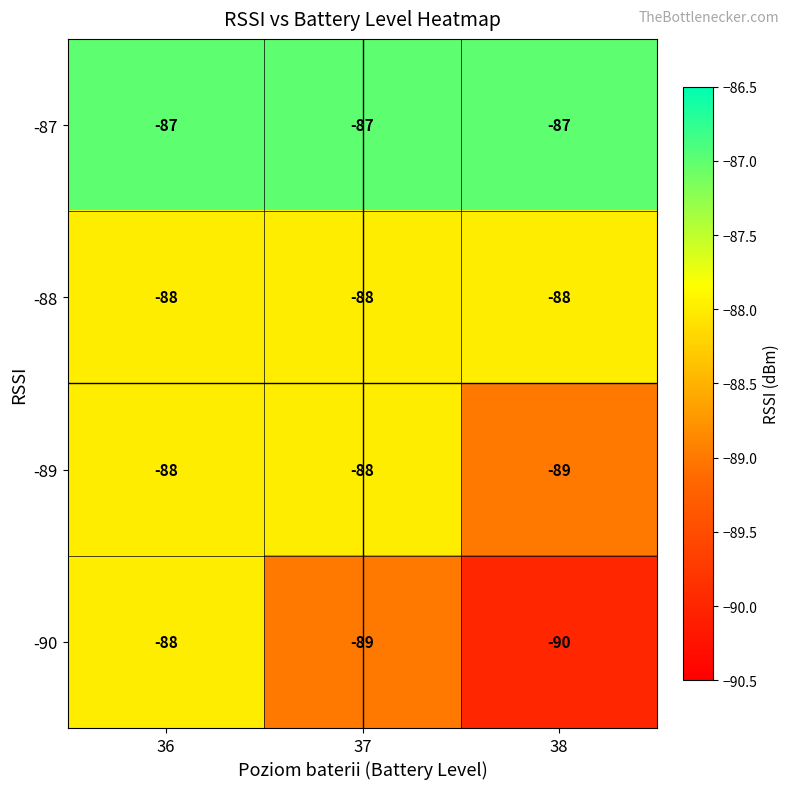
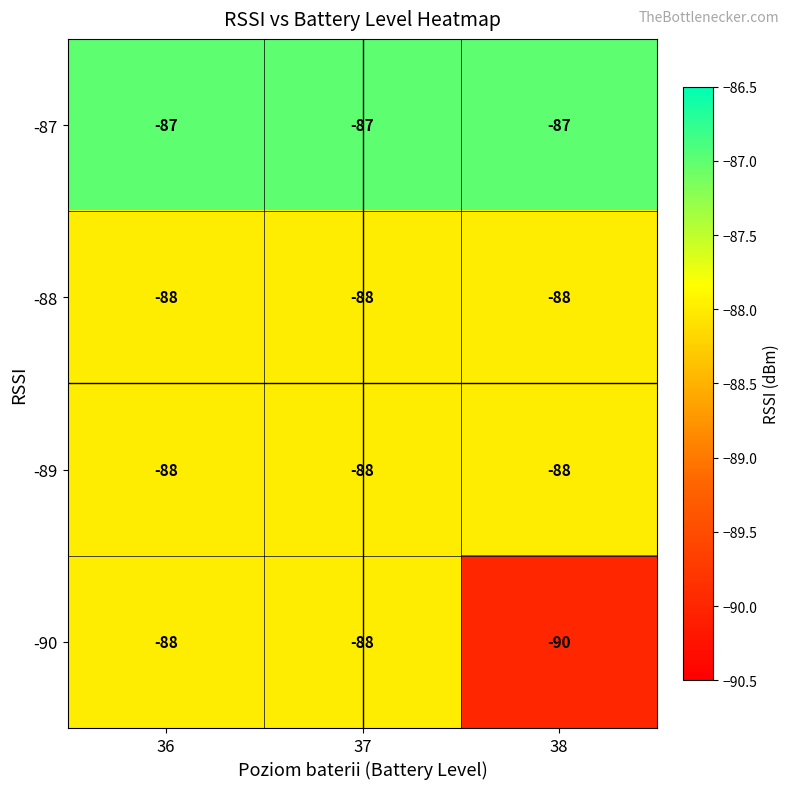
  {
    "-87": {
      "36": -87,
      "37": -87,
      "38": -87
    },
    "-88": {
      "36": -88,
      "37": -88,
      "38": -88
    },
    "-89": {
      "36": -88,
      "37": -88,
-     "38": -89
+     "38": -88
    },
    "-90": {
      "36": -88,
-     "37": -89,
+     "37": -88,
      "38": -90
    }
  }
